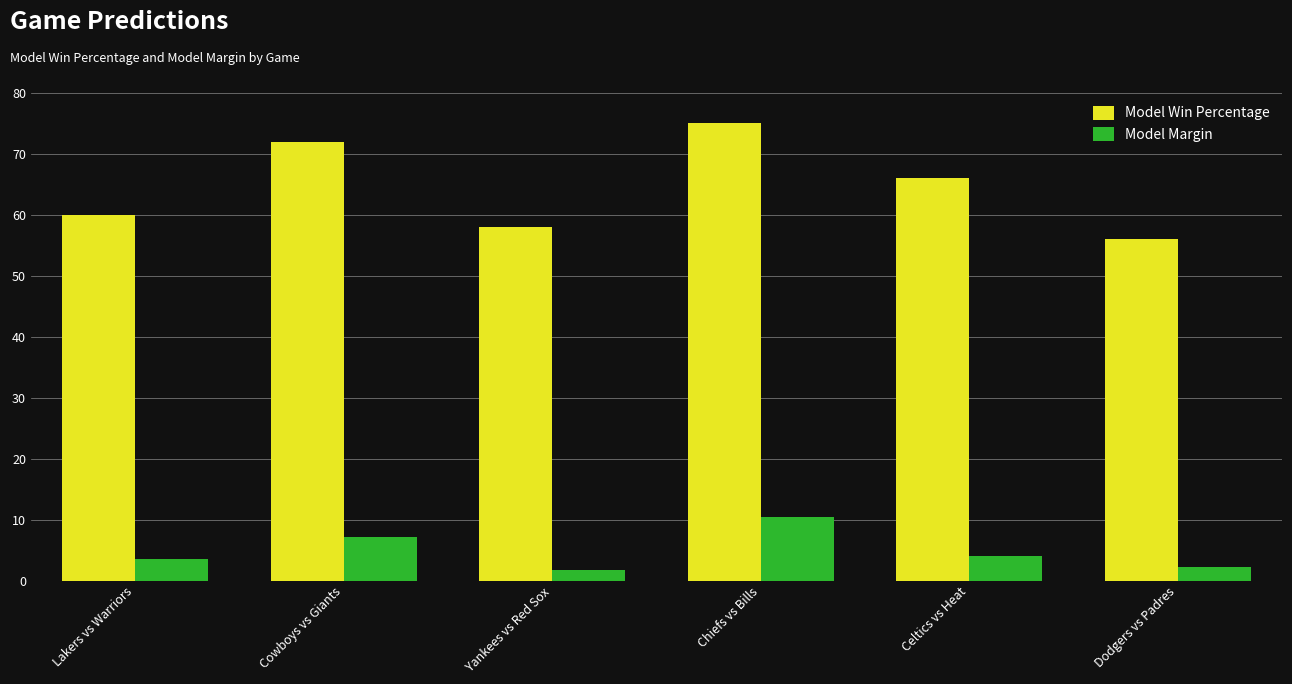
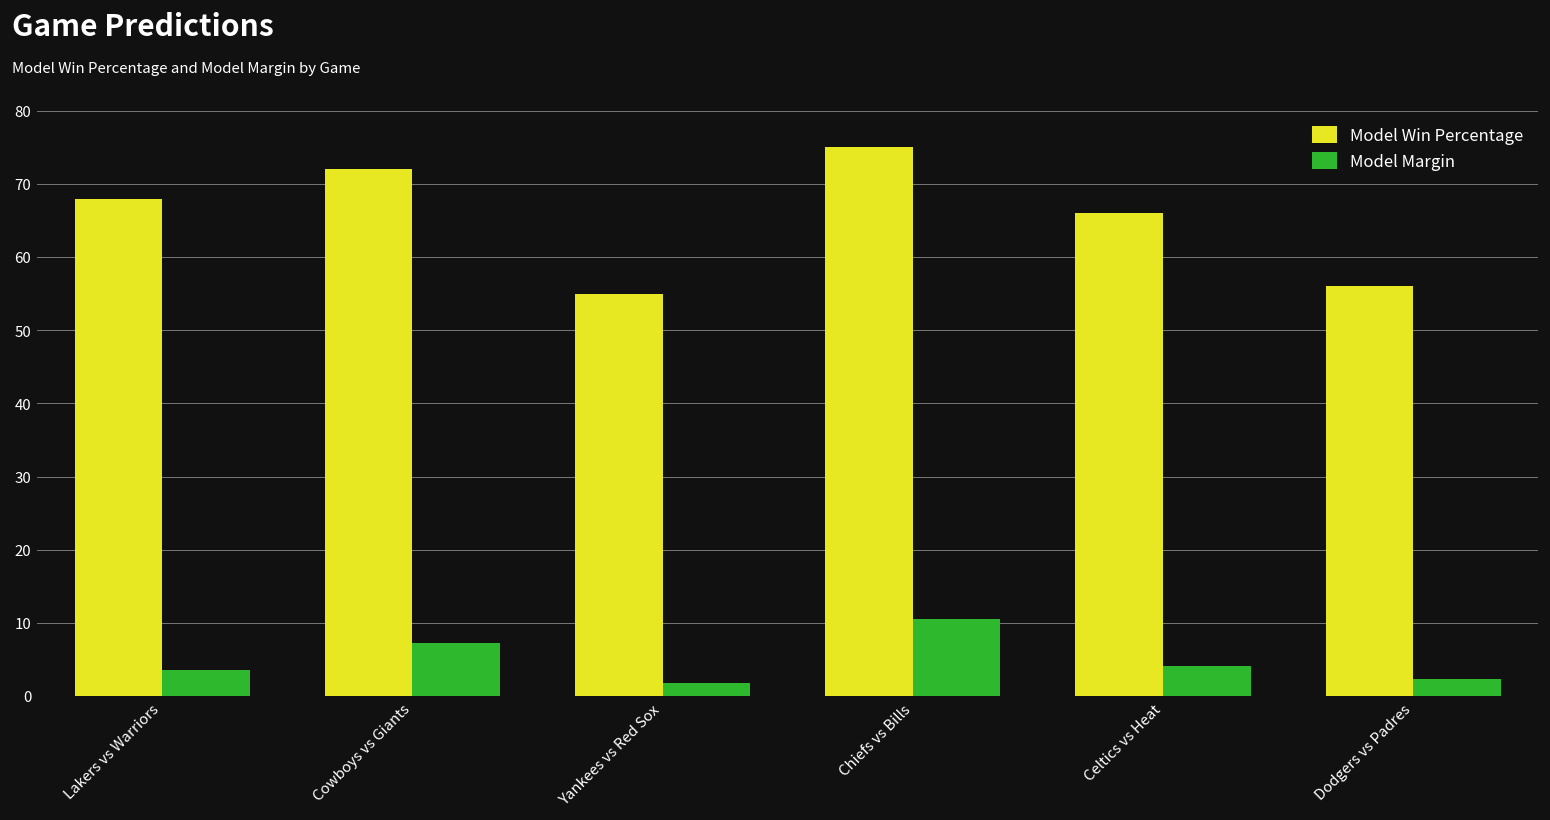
  {
    "Model Win Percentage": {
-     "Lakers vs Warriors": 60,
+     "Lakers vs Warriors": 68,
      "Cowboys vs Giants": 72,
-     "Yankees vs Red Sox": 58,
+     "Yankees vs Red Sox": 55,
      "Chiefs vs Bills": 75,
      "Celtics vs Heat": 66,
      "Dodgers vs Padres": 56
    },
    "Model Margin": {
      "Lakers vs Warriors": 4,
      "Cowboys vs Giants": 7,
      "Yankees vs Red Sox": 2,
      "Chiefs vs Bills": 11,
      "Celtics vs Heat": 4,
      "Dodgers vs Padres": 2
    }
  }
